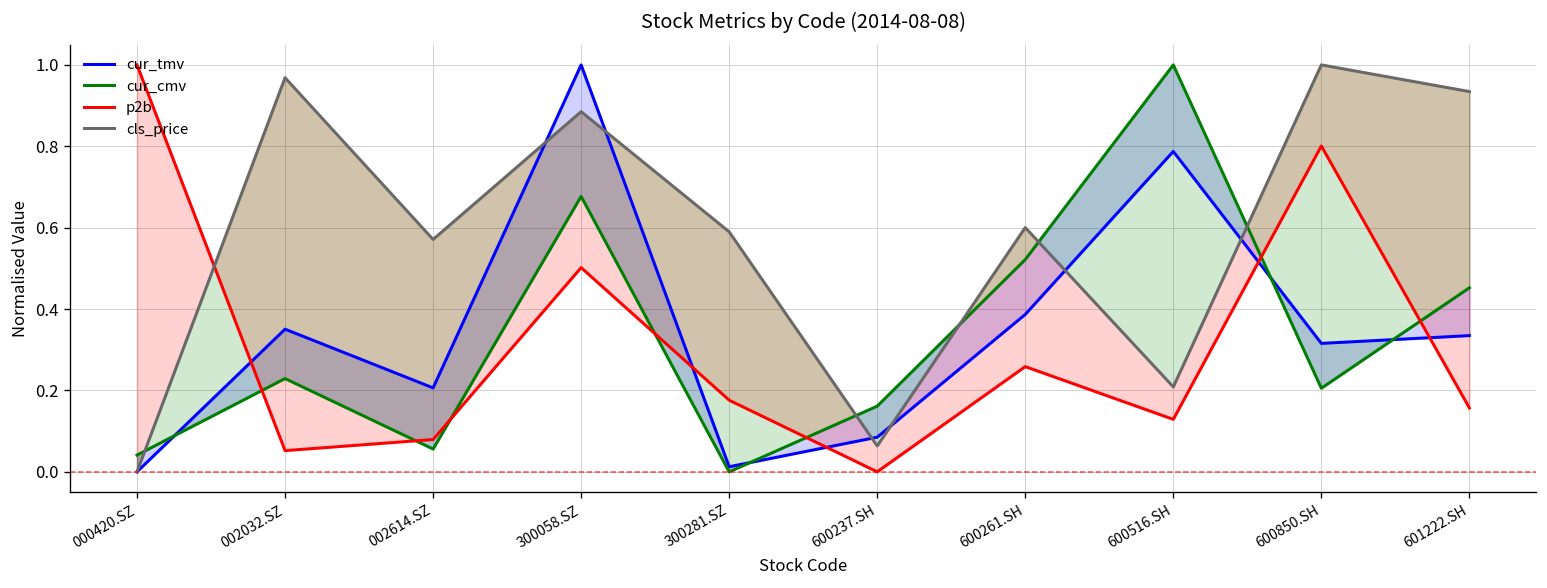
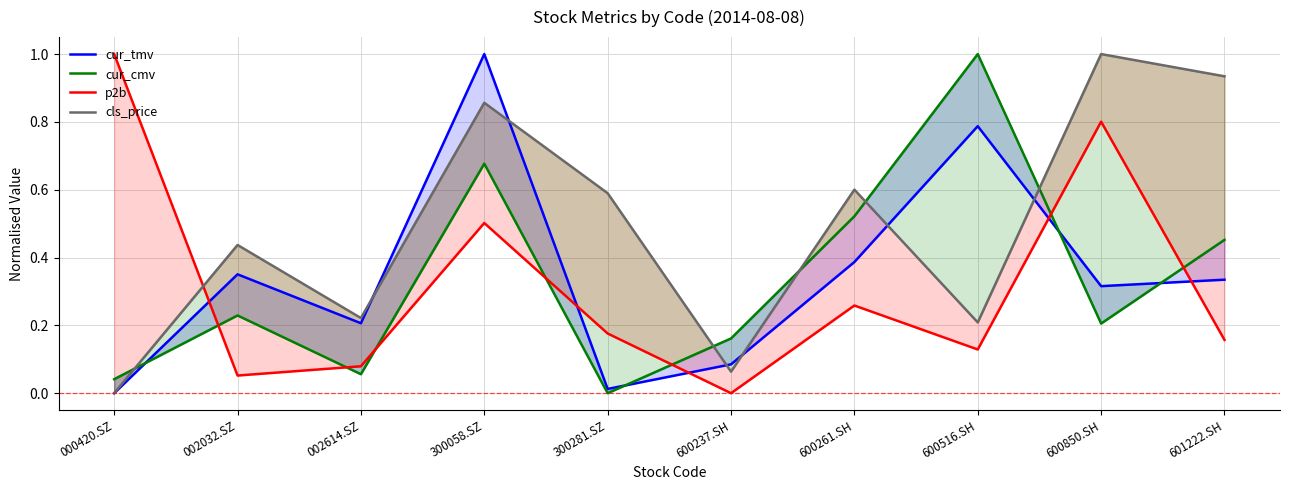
  {
    "cls_price": {
-     "002032.SZ": 0.97,
-     "002614.SZ": 0.57,
-     "300058.SZ": 0.89
+     "002032.SZ": 0.44,
+     "002614.SZ": 0.22,
+     "300058.SZ": 0.86
    }
  }
